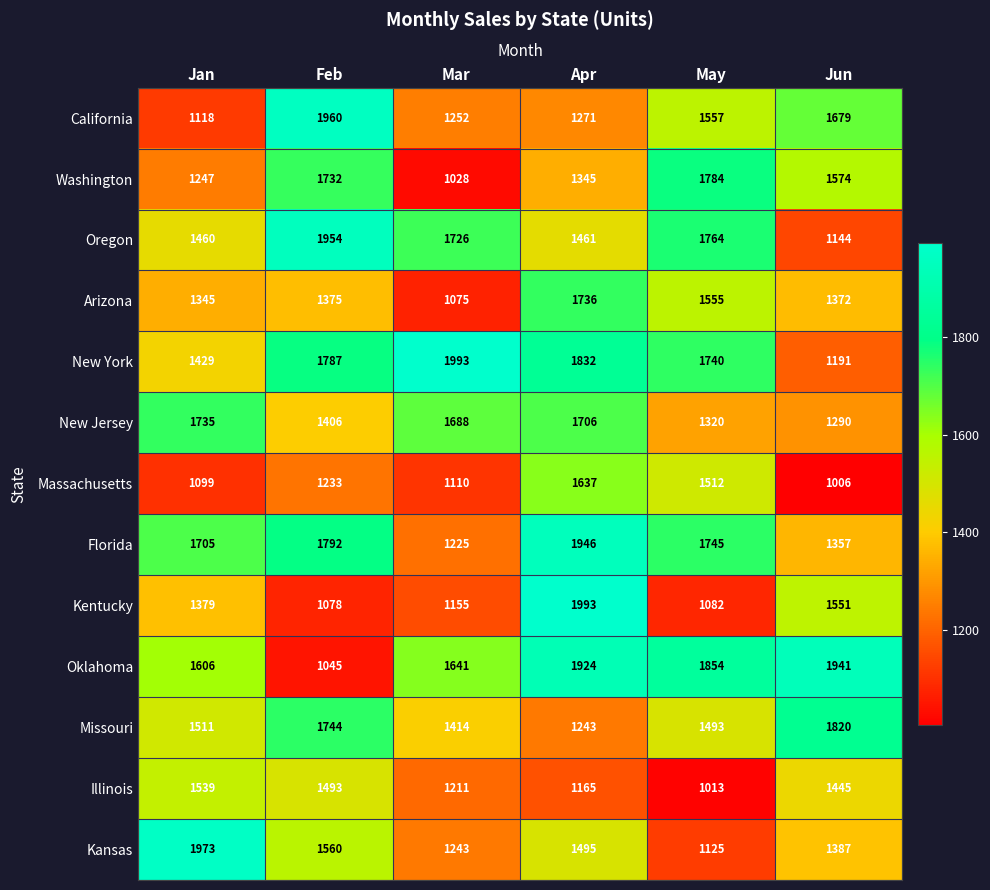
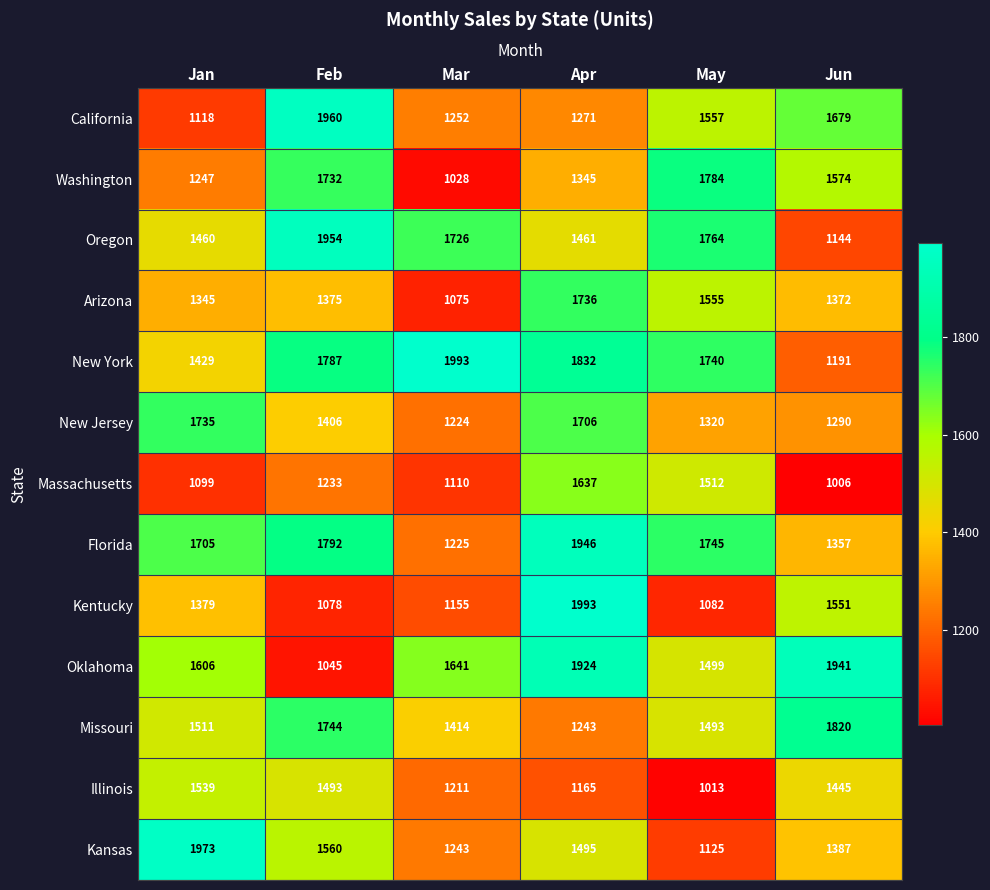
  {
    "California": {
      "Jan": 1118,
      "Feb": 1960,
      "Mar": 1252,
      "Apr": 1271,
      "May": 1557,
      "Jun": 1679
    },
    "Washington": {
      "Jan": 1247,
      "Feb": 1732,
      "Mar": 1028,
      "Apr": 1345,
      "May": 1784,
      "Jun": 1574
    },
    "Oregon": {
      "Jan": 1460,
      "Feb": 1954,
      "Mar": 1726,
      "Apr": 1461,
      "May": 1764,
      "Jun": 1144
    },
    "Arizona": {
      "Jan": 1345,
      "Feb": 1375,
      "Mar": 1075,
      "Apr": 1736,
      "May": 1555,
      "Jun": 1372
    },
    "New York": {
      "Jan": 1429,
      "Feb": 1787,
      "Mar": 1993,
      "Apr": 1832,
      "May": 1740,
      "Jun": 1191
    },
    "New Jersey": {
      "Jan": 1735,
      "Feb": 1406,
-     "Mar": 1688,
+     "Mar": 1224,
      "Apr": 1706,
      "May": 1320,
      "Jun": 1290
    },
    "Massachusetts": {
      "Jan": 1099,
      "Feb": 1233,
      "Mar": 1110,
      "Apr": 1637,
      "May": 1512,
      "Jun": 1006
    },
    "Florida": {
      "Jan": 1705,
      "Feb": 1792,
      "Mar": 1225,
      "Apr": 1946,
      "May": 1745,
      "Jun": 1357
    },
    "Kentucky": {
      "Jan": 1379,
      "Feb": 1078,
      "Mar": 1155,
      "Apr": 1993,
      "May": 1082,
      "Jun": 1551
    },
    "Oklahoma": {
      "Jan": 1606,
      "Feb": 1045,
      "Mar": 1641,
      "Apr": 1924,
-     "May": 1854,
+     "May": 1499,
      "Jun": 1941
    },
    "Missouri": {
      "Jan": 1511,
      "Feb": 1744,
      "Mar": 1414,
      "Apr": 1243,
      "May": 1493,
      "Jun": 1820
    },
    "Illinois": {
      "Jan": 1539,
      "Feb": 1493,
      "Mar": 1211,
      "Apr": 1165,
      "May": 1013,
      "Jun": 1445
    },
    "Kansas": {
      "Jan": 1973,
      "Feb": 1560,
      "Mar": 1243,
      "Apr": 1495,
      "May": 1125,
      "Jun": 1387
    }
  }
